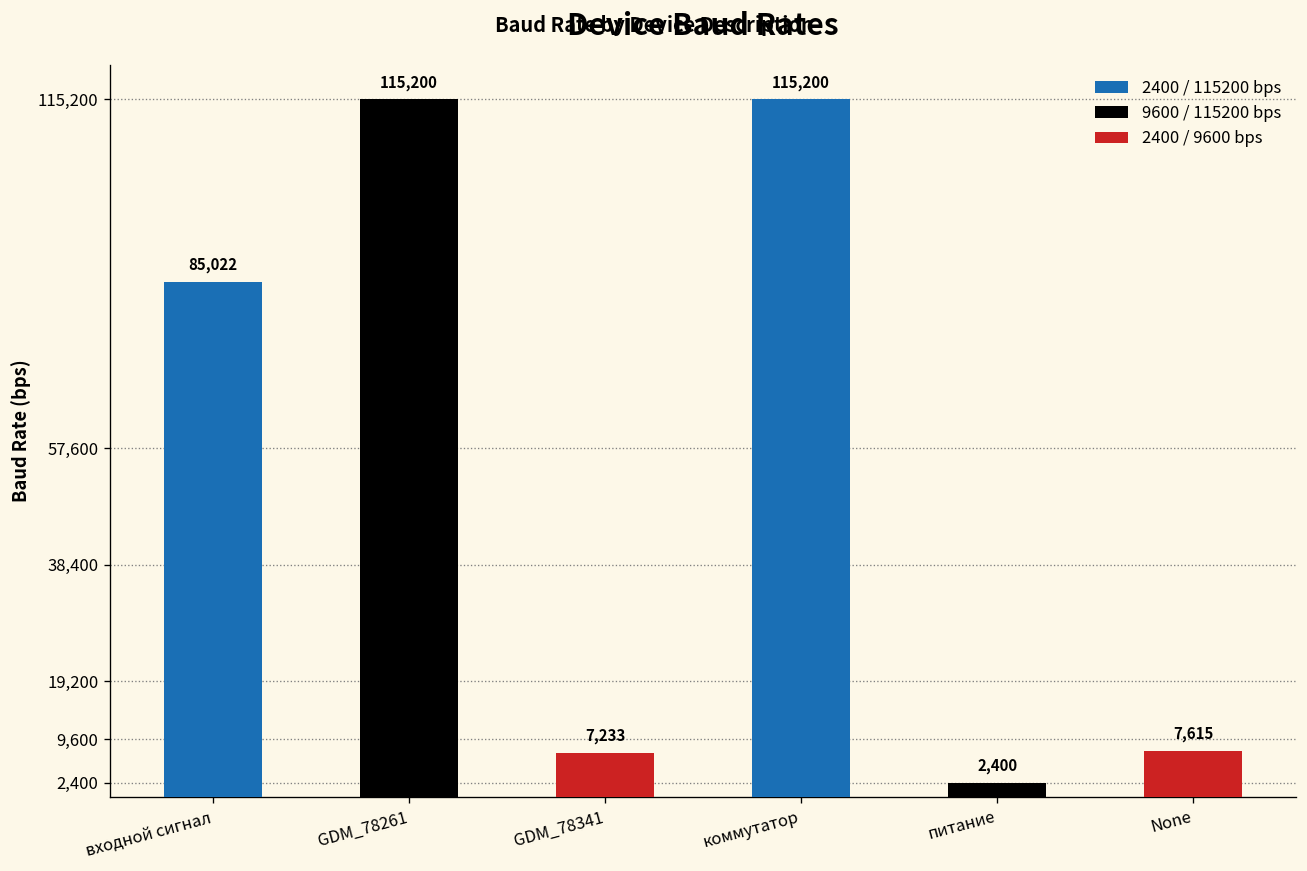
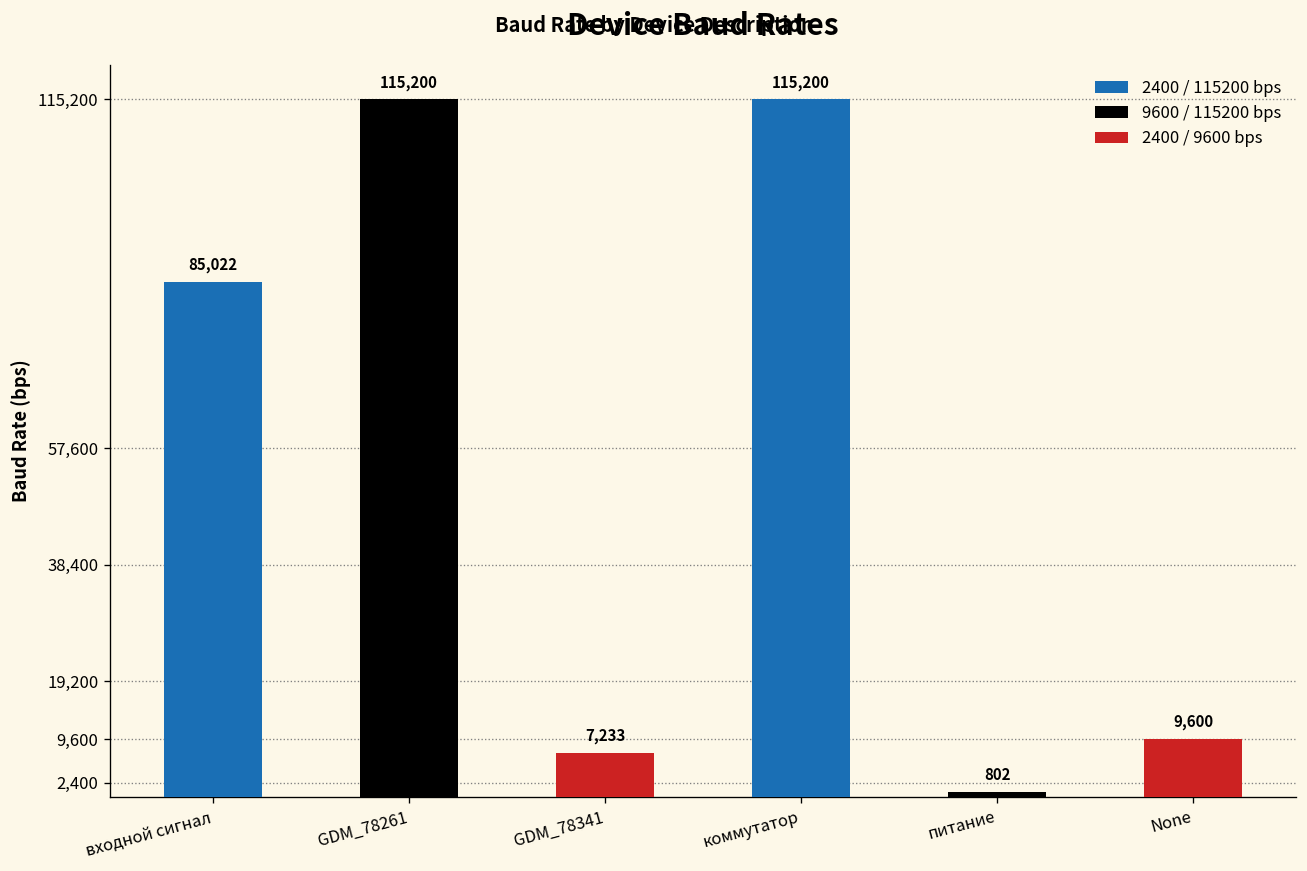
  {
    "входной сигнал": "85,022",
    "GDM_78261": "115,200",
    "GDM_78341": "7,233",
    "коммутатор": "115,200",
-   "питание": "2,400",
-   "None": "7,615"
+   "питание": "802",
+   "None": "9,600"
  }
